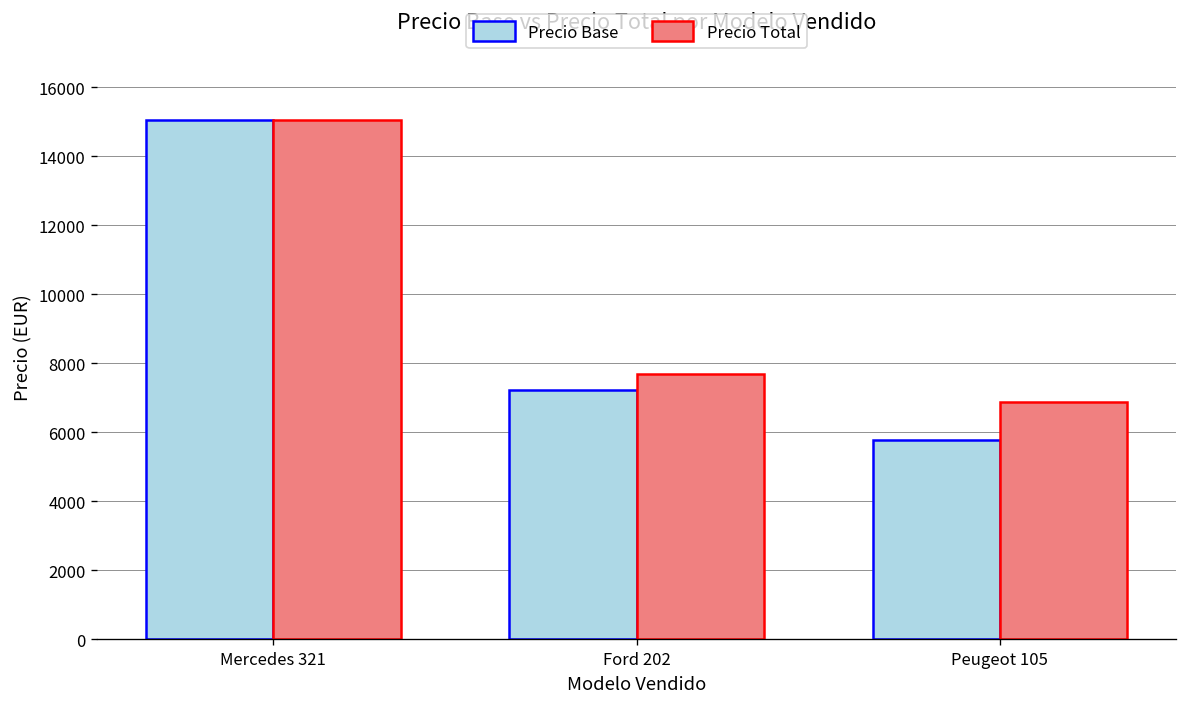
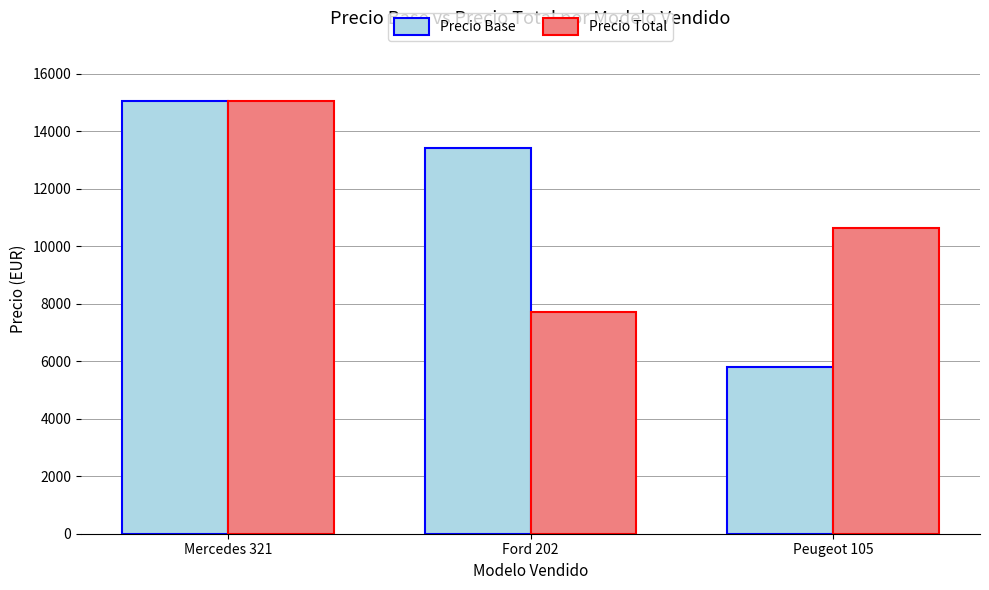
  {
    "Precio Base": {
      "Mercedes 321": 15100,
-     "Ford 202": 7200,
+     "Ford 202": 13400,
      "Peugeot 105": 5800
    },
    "Precio Total": {
      "Mercedes 321": 15100,
      "Ford 202": 7700,
-     "Peugeot 105": 6900
+     "Peugeot 105": 10600
    }
  }
